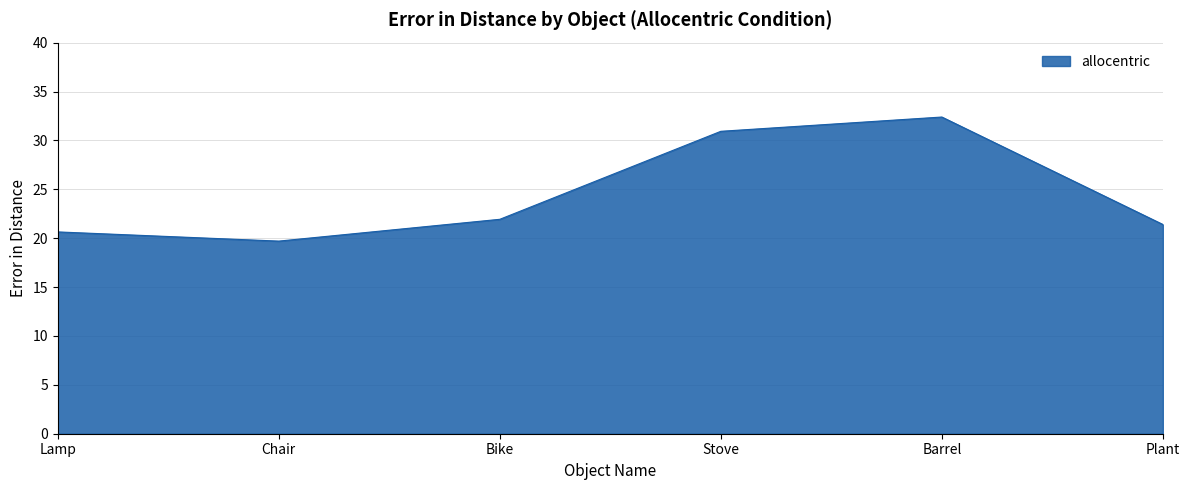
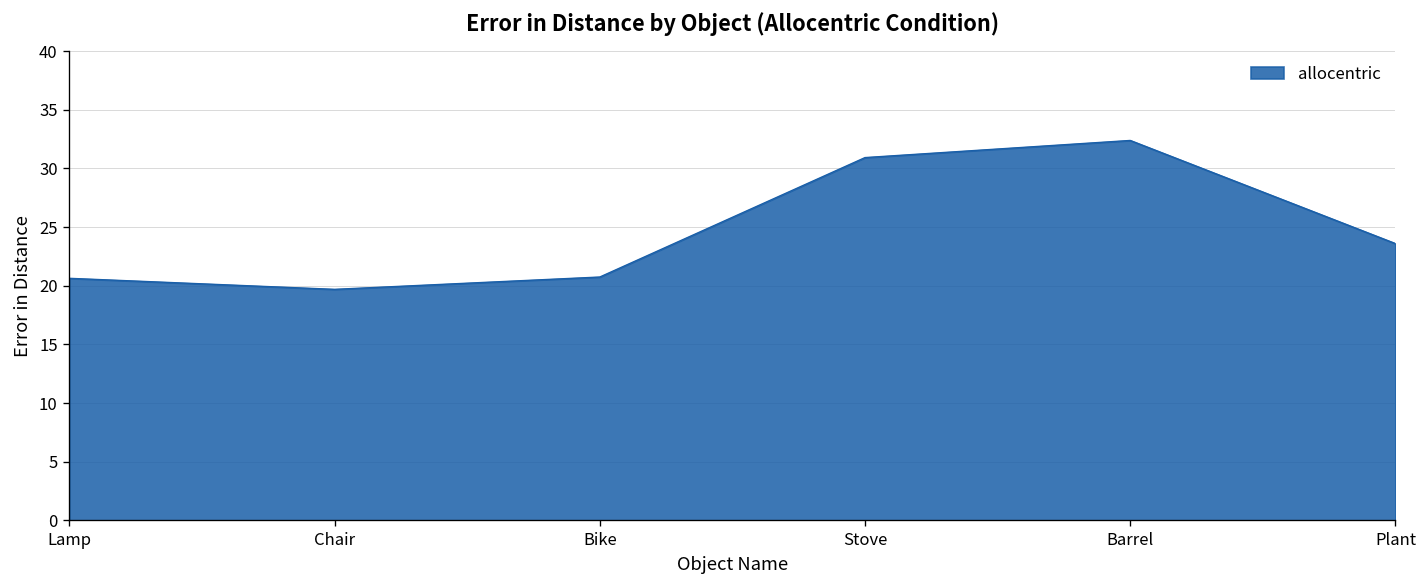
  {
    "Lamp": 21,
    "Chair": 20,
-   "Bike": 22,
+   "Bike": 21,
    "Stove": 31,
    "Barrel": 32,
-   "Plant": 21
+   "Plant": 24
  }
